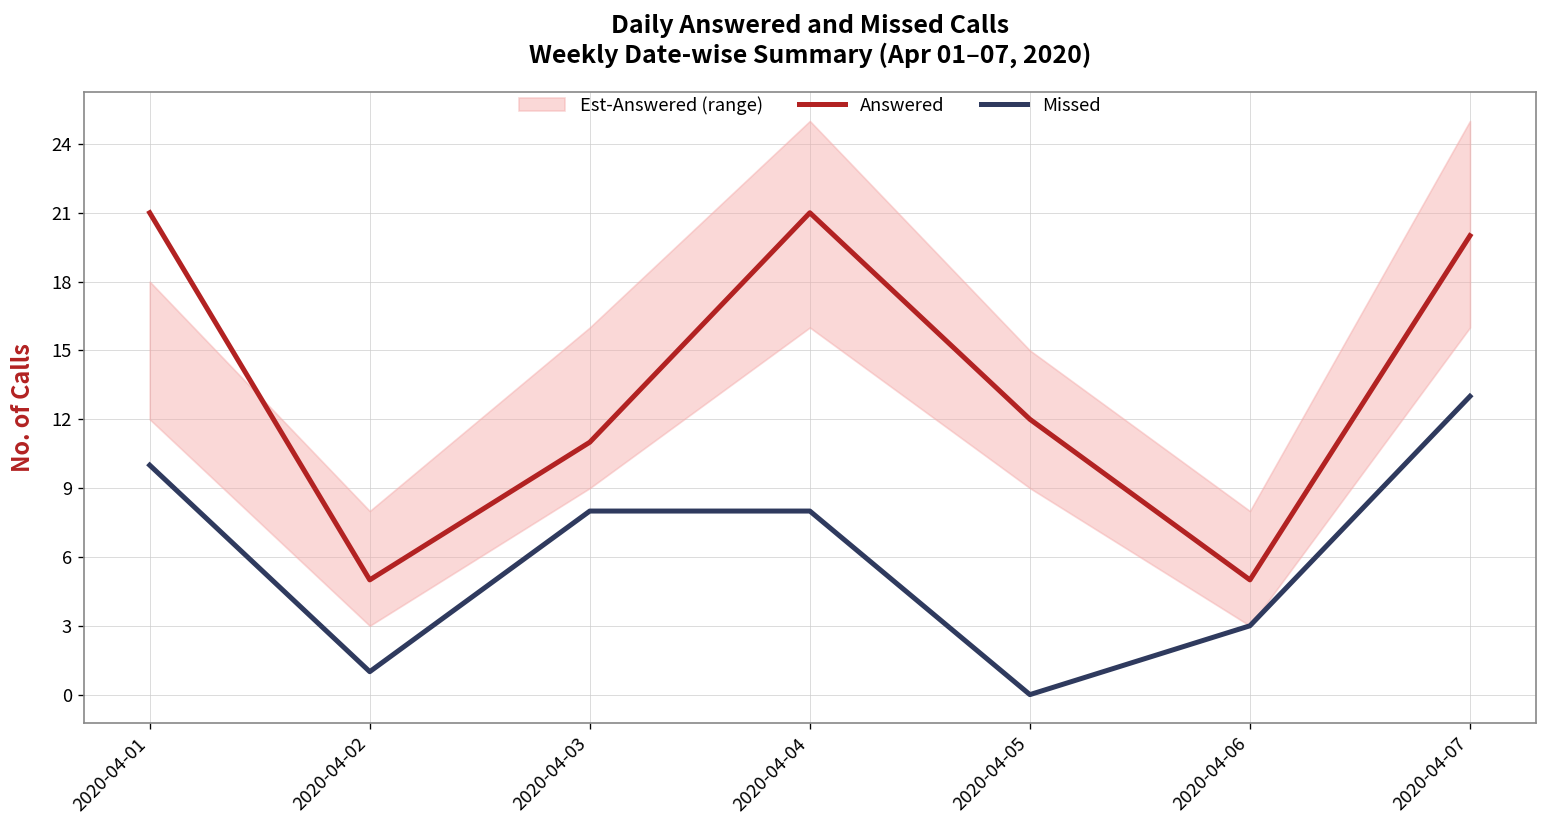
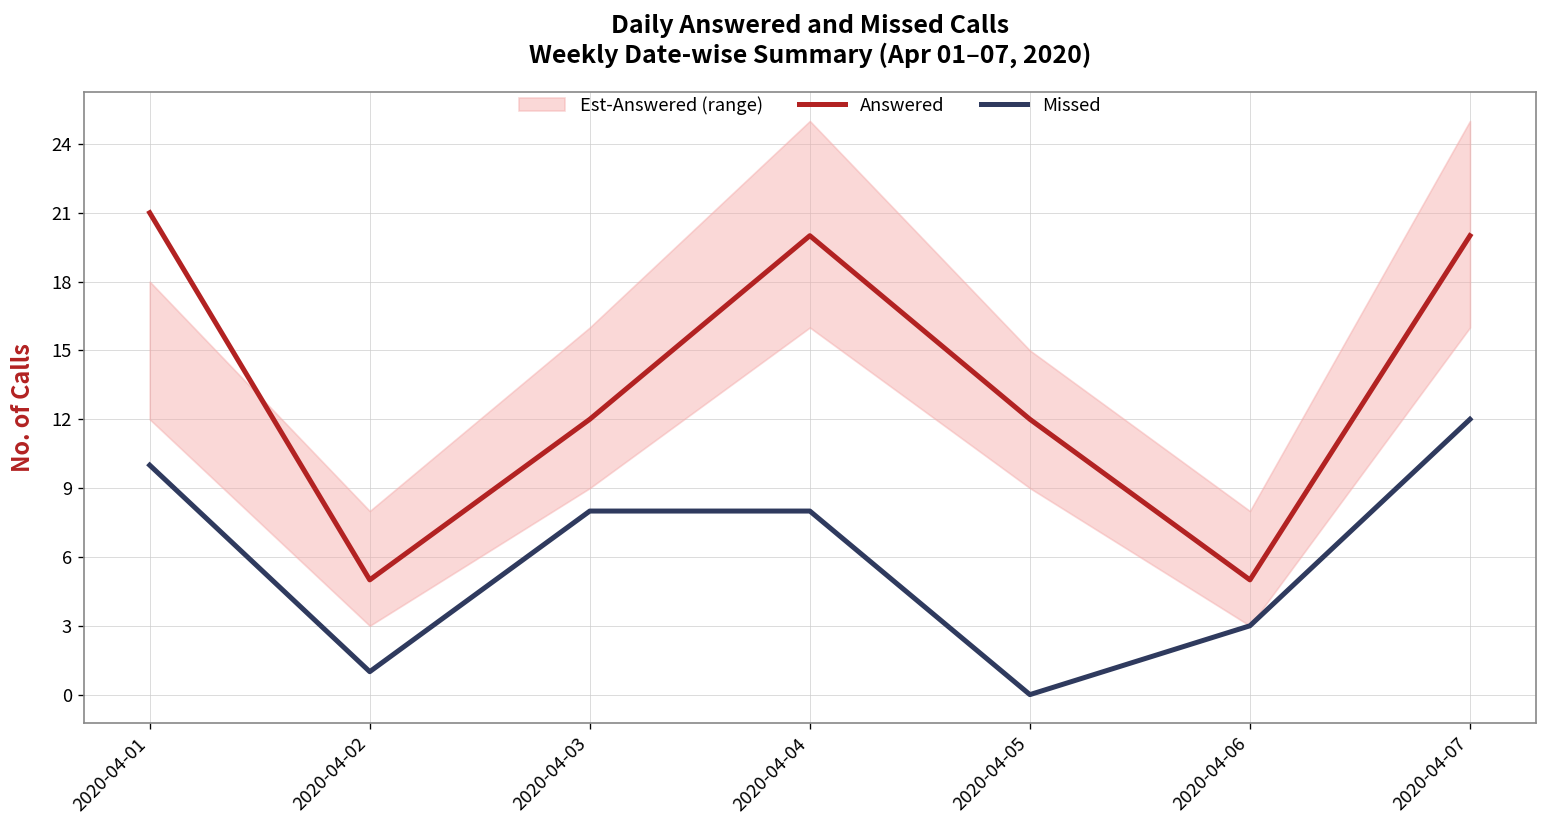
  {
    "Answered": {
      "2020-04-01": 21,
      "2020-04-02": 5,
-     "2020-04-03": 11,
-     "2020-04-04": 21,
+     "2020-04-03": 12,
+     "2020-04-04": 20,
      "2020-04-05": 12,
      "2020-04-06": 5,
      "2020-04-07": 20
    },
    "Missed": {
      "2020-04-01": 10,
      "2020-04-02": 1,
      "2020-04-03": 8,
      "2020-04-04": 8,
      "2020-04-05": 0,
      "2020-04-06": 3,
-     "2020-04-07": 13
+     "2020-04-07": 12
    }
  }
